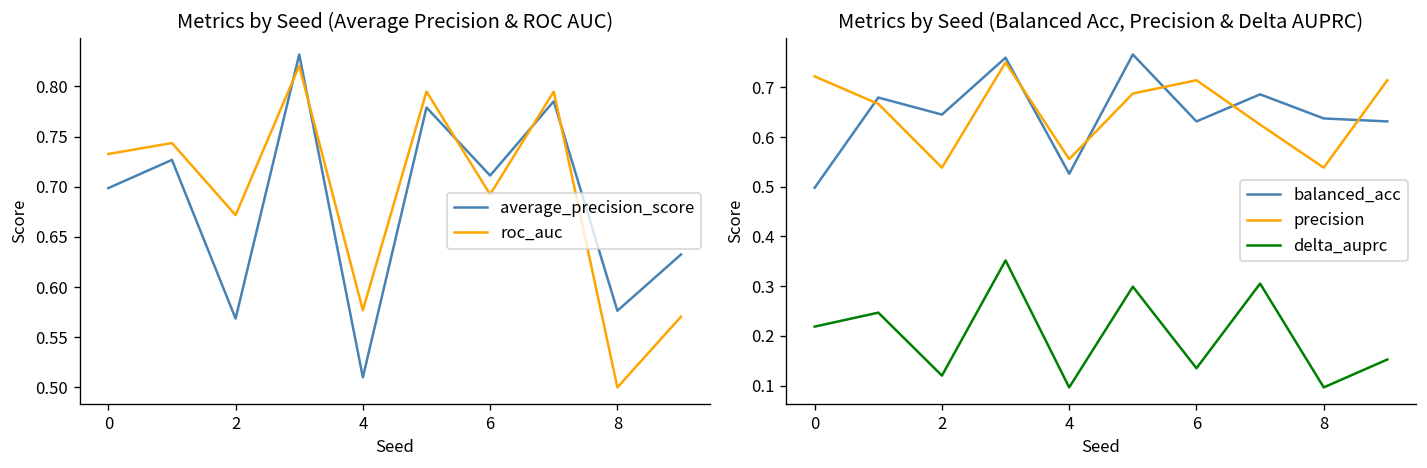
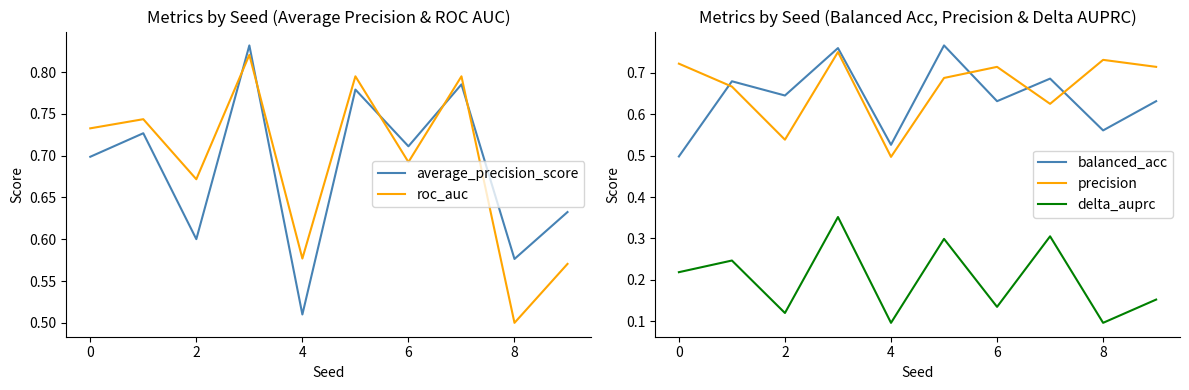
  {
    "Metrics by Seed (Average Precision & ROC AUC)": {
      "average_precision_score": {
        "0": 0.70,
-       "2": 0.57,
+       "2": 0.60,
        "4": 0.51,
        "6": 0.71,
        "8": 0.58
      },
      "roc_auc": {
        "0": 0.73,
        "2": 0.67,
        "4": 0.58,
        "8": 0.50
      }
    },
    "Metrics by Seed (Balanced Acc, Precision & Delta AUPRC)": {
      "balanced_acc": {
        "0": 0.50,
        "2": 0.65,
        "4": 0.53,
        "6": 0.63,
-       "8": 0.64
+       "8": 0.56
      },
      "precision": {
        "0": 0.72,
        "2": 0.54,
-       "4": 0.56,
+       "4": 0.50,
        "6": 0.71,
-       "8": 0.54
+       "8": 0.73
      },
      "delta_auprc": {
        "0": 0.22,
        "2": 0.12,
        "4": 0.10,
        "6": 0.13,
        "8": 0.10
      }
    }
  }
